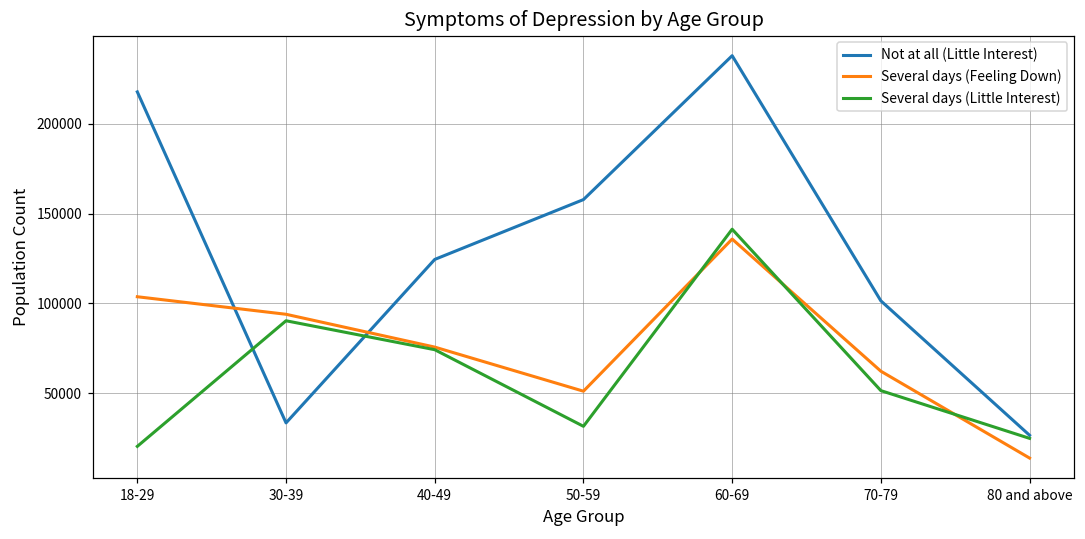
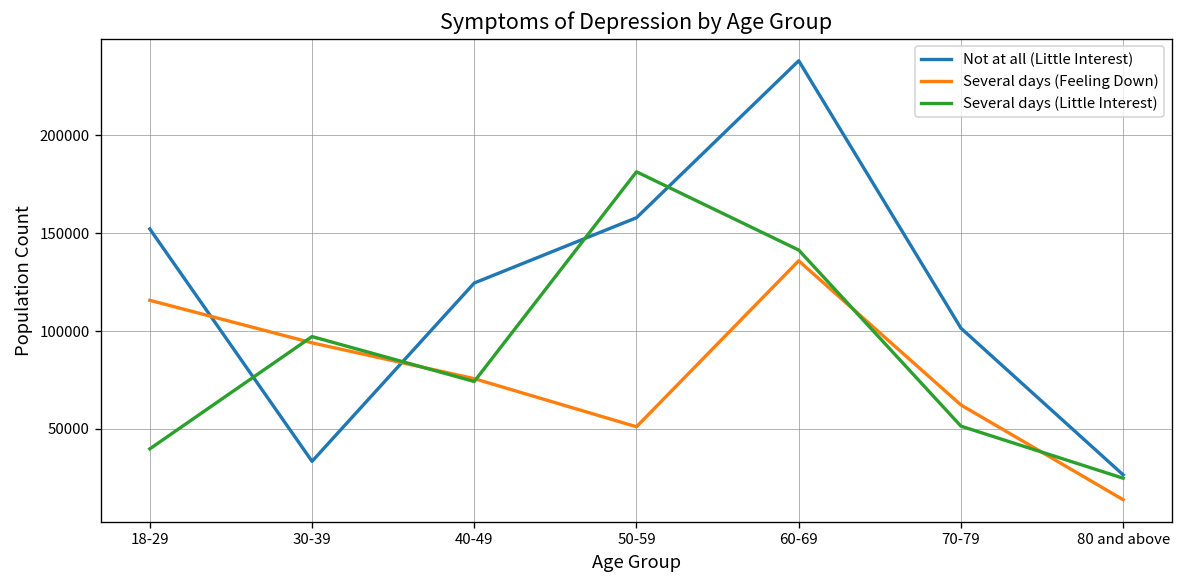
  {
    "Not at all (Little Interest)": {
-     "18-29": 218000,
+     "18-29": 152000,
      "30-39": 33000,
      "40-49": 125000,
      "50-59": 158000,
      "60-69": 238000,
      "70-79": 101000,
      "80 and above": 27000
    },
    "Several days (Feeling Down)": {
-     "18-29": 104000,
+     "18-29": 116000,
      "30-39": 94000,
      "50-59": 51000,
      "60-69": 136000,
      "70-79": 62000,
      "80 and above": 14000
    },
    "Several days (Little Interest)": {
-     "18-29": 20000,
-     "30-39": 90000,
-     "50-59": 32000,
+     "18-29": 40000,
+     "30-39": 97000,
+     "50-59": 181000,
      "60-69": 141000,
      "70-79": 51000,
      "80 and above": 25000
    }
  }
